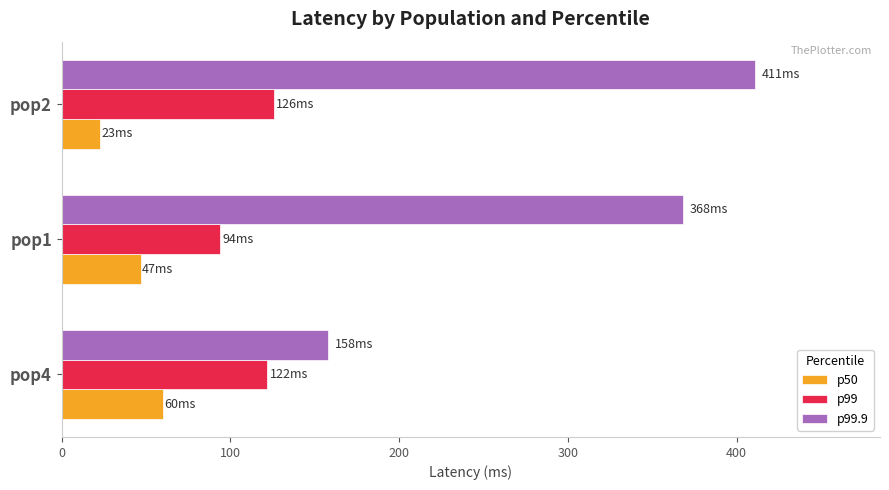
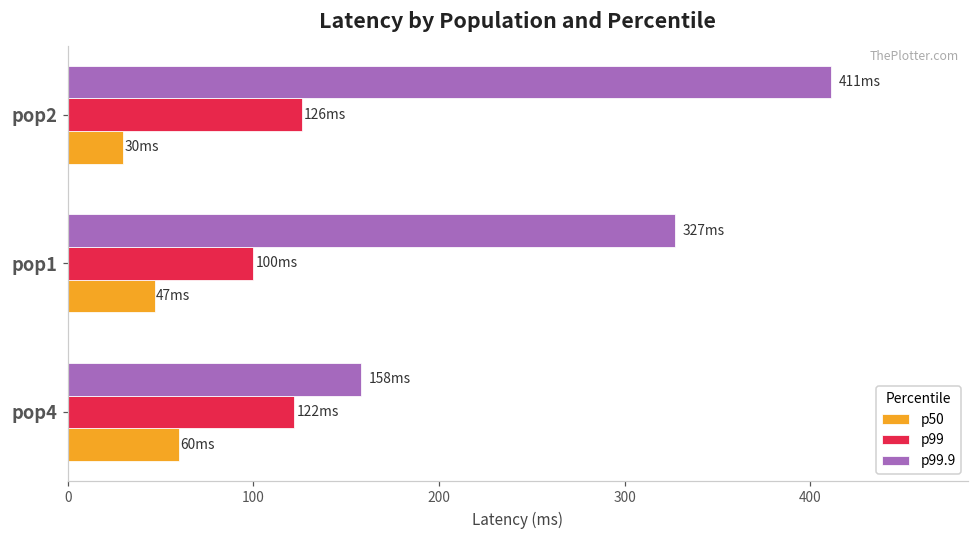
  {
    "p50": {
-     "pop2": 23,
+     "pop2": 30,
      "pop1": 47,
      "pop4": 60
    },
    "p99": {
      "pop2": 126,
-     "pop1": 94,
+     "pop1": 100,
      "pop4": 122
    },
    "p99.9": {
      "pop2": 411,
-     "pop1": 368,
+     "pop1": 327,
      "pop4": 158
    }
  }
